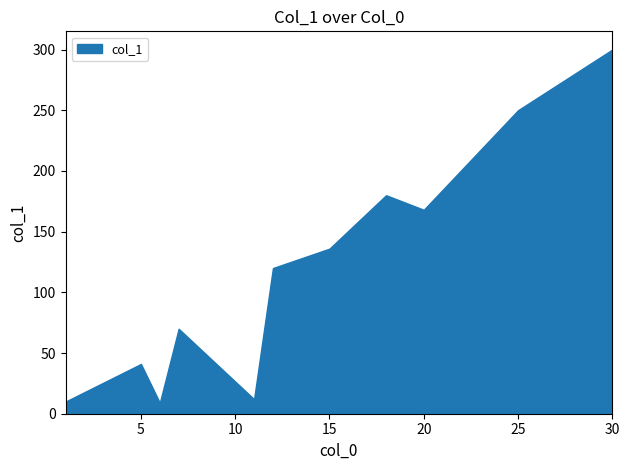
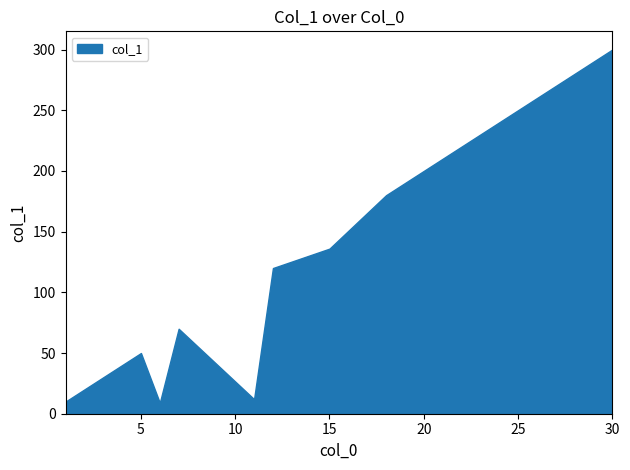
  {
-   "5": 41,
+   "5": 50,
    "15": 136,
-   "20": 168,
+   "20": 200,
    "25": 250,
    "30": 300
  }
